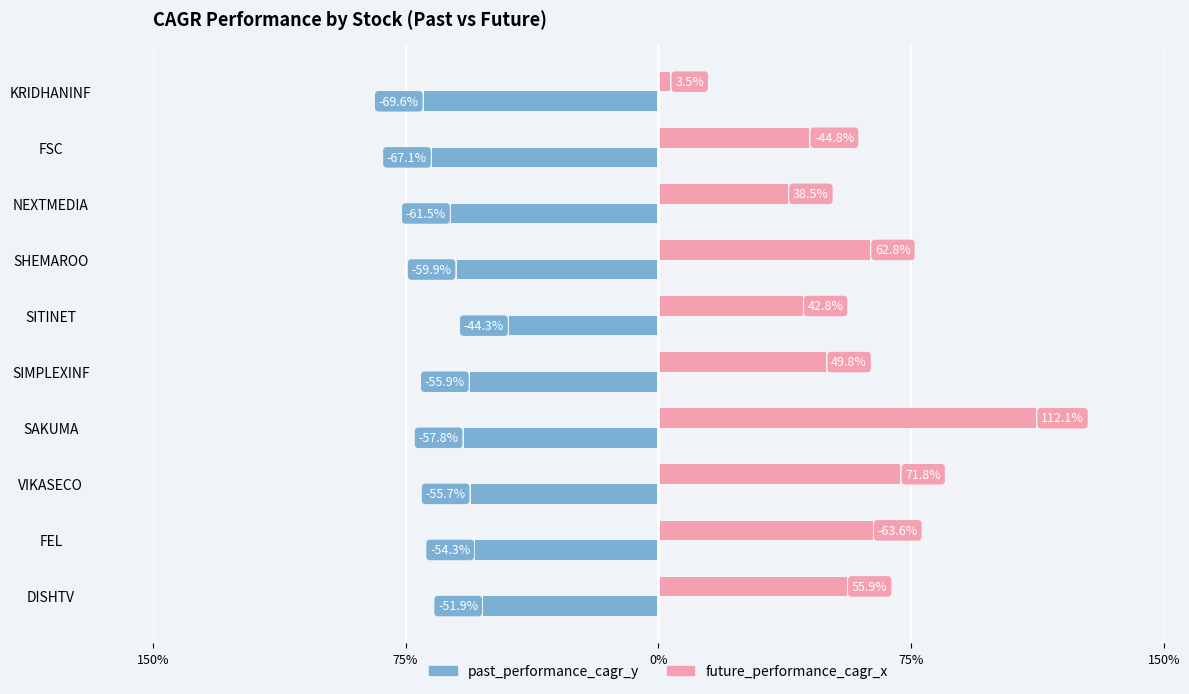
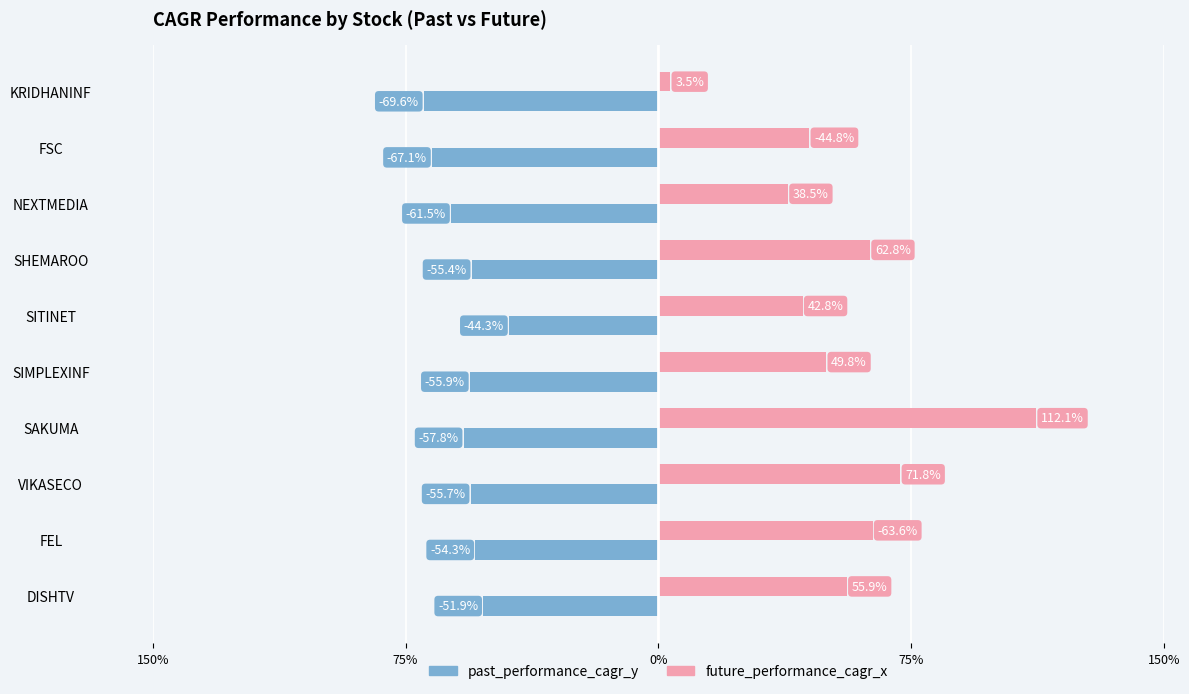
  {
    "past_performance_cagr_y": {
-     "SHEMAROO": "-59.9%"
+     "SHEMAROO": "-55.4%"
    }
  }
